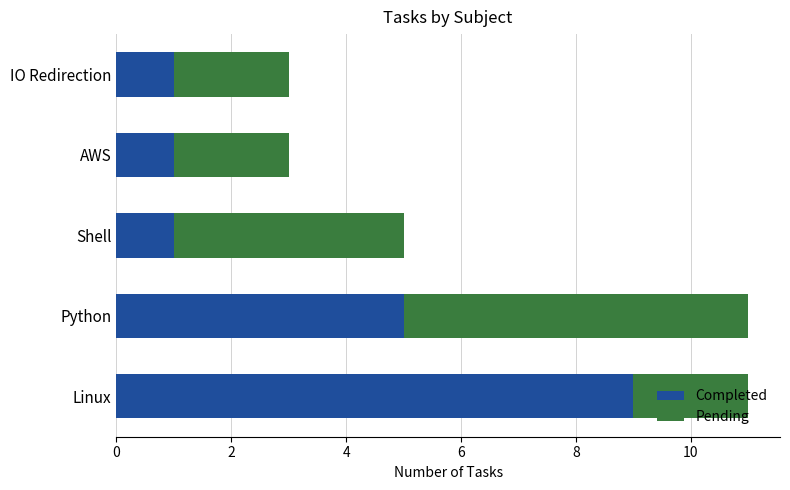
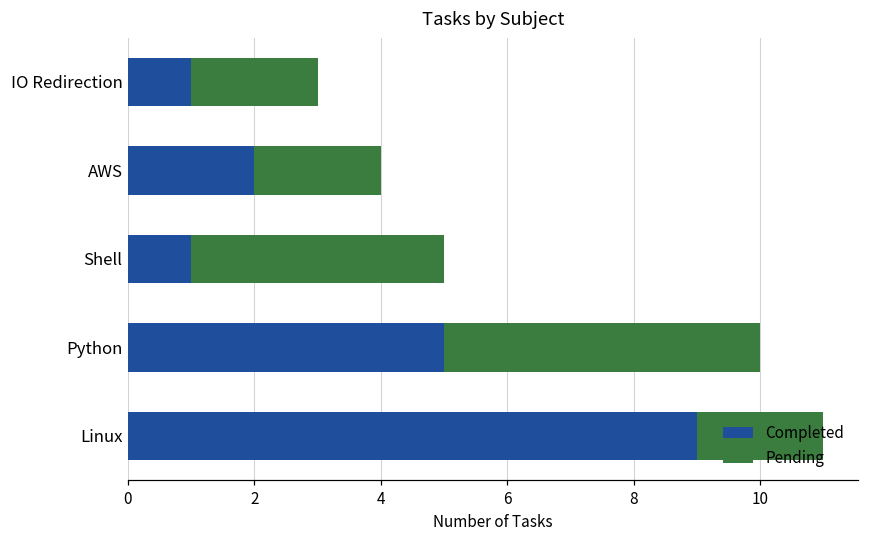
  {
    "Completed": {
      "IO Redirection": 1,
-     "AWS": 1,
+     "AWS": 2,
      "Shell": 1,
      "Python": 5,
      "Linux": 9
    },
    "Pending": {
      "IO Redirection": 2,
      "AWS": 2,
      "Shell": 4,
-     "Python": 6,
+     "Python": 5,
      "Linux": 2
    }
  }
